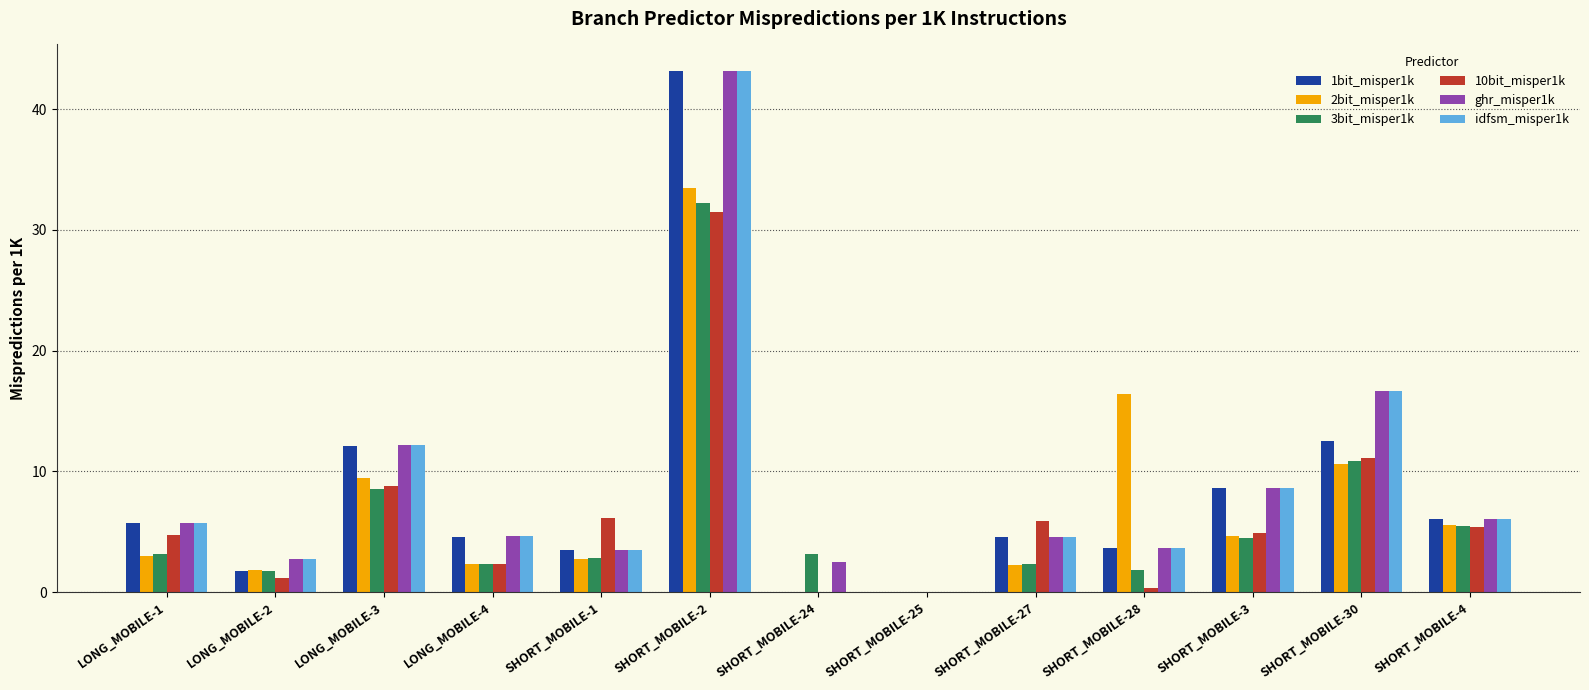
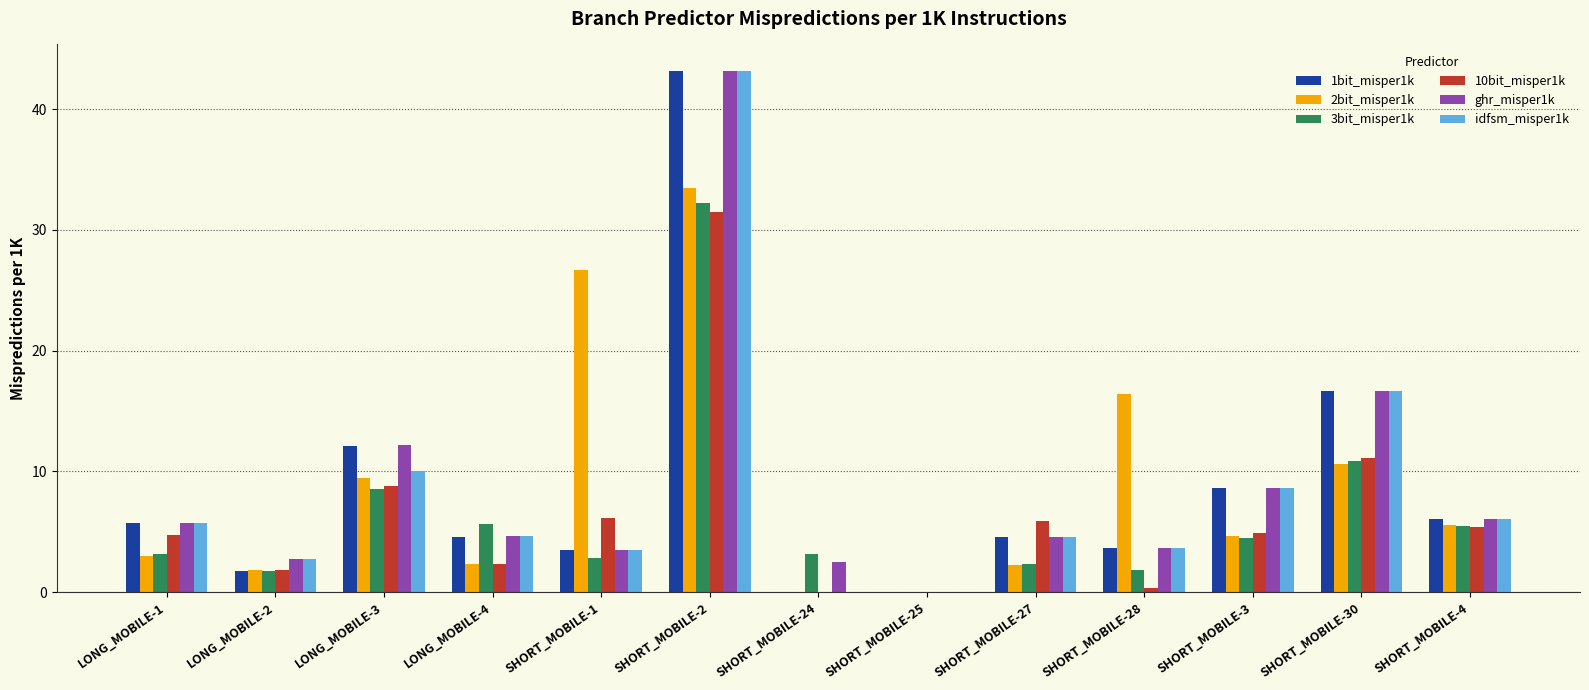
  {
    "1bit_misper1k": {
      "LONG_MOBILE-1": 5.7,
      "LONG_MOBILE-2": 1.7,
      "LONG_MOBILE-3": 12.1,
      "LONG_MOBILE-4": 4.6,
      "SHORT_MOBILE-1": 3.5,
      "SHORT_MOBILE-2": 43.2,
      "SHORT_MOBILE-27": 4.5,
      "SHORT_MOBILE-28": 3.7,
      "SHORT_MOBILE-3": 8.6,
-     "SHORT_MOBILE-30": 12.5,
+     "SHORT_MOBILE-30": 16.7,
      "SHORT_MOBILE-4": 6.0
    },
    "2bit_misper1k": {
      "LONG_MOBILE-1": 3.0,
      "LONG_MOBILE-2": 1.8,
      "LONG_MOBILE-3": 9.5,
      "LONG_MOBILE-4": 2.3,
-     "SHORT_MOBILE-1": 2.7,
+     "SHORT_MOBILE-1": 26.7,
      "SHORT_MOBILE-2": 33.5,
      "SHORT_MOBILE-27": 2.3,
      "SHORT_MOBILE-28": 16.4,
      "SHORT_MOBILE-3": 4.6,
      "SHORT_MOBILE-30": 10.6,
      "SHORT_MOBILE-4": 5.6
    },
    "3bit_misper1k": {
      "LONG_MOBILE-1": 3.1,
      "LONG_MOBILE-2": 1.8,
      "LONG_MOBILE-3": 8.5,
-     "LONG_MOBILE-4": 2.3,
+     "LONG_MOBILE-4": 5.6,
      "SHORT_MOBILE-1": 2.8,
      "SHORT_MOBILE-2": 32.2,
      "SHORT_MOBILE-24": 3.2,
      "SHORT_MOBILE-27": 2.3,
      "SHORT_MOBILE-28": 1.8,
      "SHORT_MOBILE-3": 4.5,
      "SHORT_MOBILE-30": 10.9,
      "SHORT_MOBILE-4": 5.5
    },
    "10bit_misper1k": {
      "LONG_MOBILE-1": 4.8,
-     "LONG_MOBILE-2": 1.2,
+     "LONG_MOBILE-2": 1.9,
      "LONG_MOBILE-3": 8.8,
      "LONG_MOBILE-4": 2.3,
      "SHORT_MOBILE-1": 6.2,
      "SHORT_MOBILE-2": 31.5,
      "SHORT_MOBILE-27": 5.9,
      "SHORT_MOBILE-28": 0.3,
      "SHORT_MOBILE-3": 4.9,
      "SHORT_MOBILE-30": 11.1,
      "SHORT_MOBILE-4": 5.4
    },
    "ghr_misper1k": {
      "LONG_MOBILE-1": 5.7,
      "LONG_MOBILE-2": 2.8,
      "LONG_MOBILE-3": 12.2,
      "LONG_MOBILE-4": 4.6,
      "SHORT_MOBILE-1": 3.5,
      "SHORT_MOBILE-2": 43.2,
      "SHORT_MOBILE-24": 2.5,
      "SHORT_MOBILE-27": 4.5,
      "SHORT_MOBILE-28": 3.7,
      "SHORT_MOBILE-3": 8.7,
      "SHORT_MOBILE-30": 16.7,
      "SHORT_MOBILE-4": 6.0
    },
    "idfsm_misper1k": {
      "LONG_MOBILE-1": 5.7,
      "LONG_MOBILE-2": 2.8,
-     "LONG_MOBILE-3": 12.2,
+     "LONG_MOBILE-3": 10.1,
      "LONG_MOBILE-4": 4.6,
      "SHORT_MOBILE-1": 3.5,
      "SHORT_MOBILE-2": 43.2,
      "SHORT_MOBILE-27": 4.5,
      "SHORT_MOBILE-28": 3.7,
      "SHORT_MOBILE-3": 8.7,
      "SHORT_MOBILE-30": 16.7,
      "SHORT_MOBILE-4": 6.0
    }
  }
